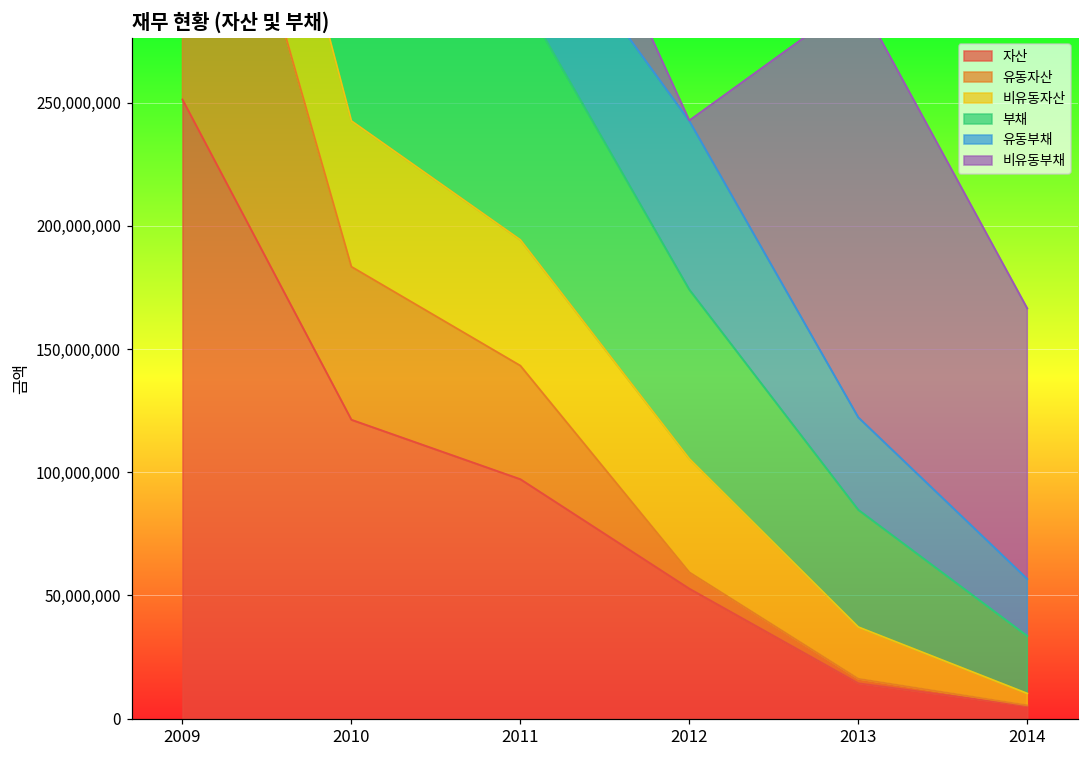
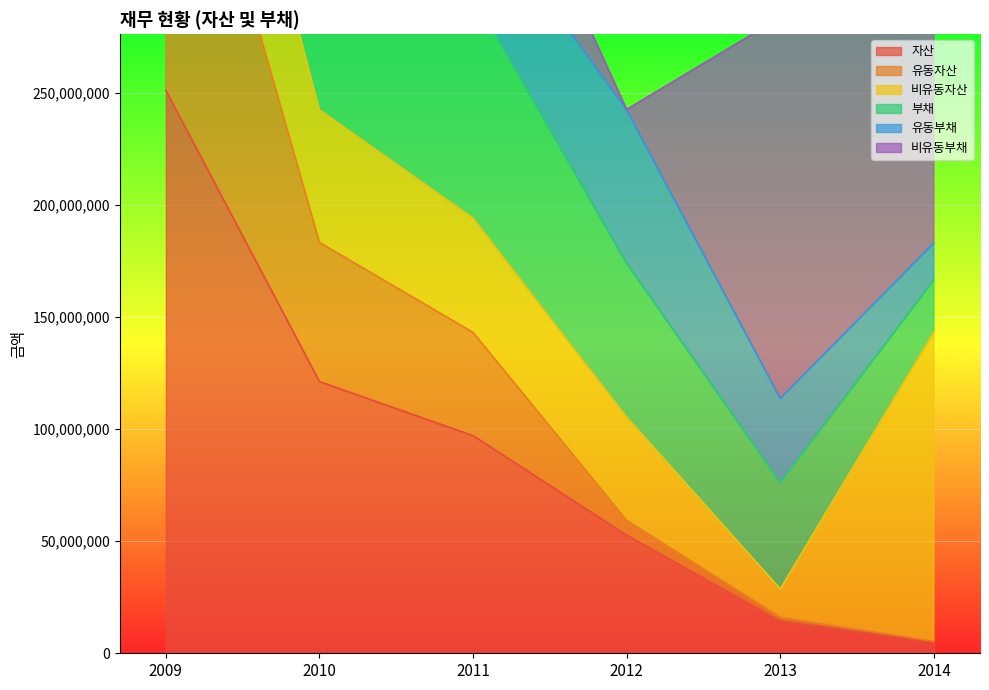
  {
    "비유동자산": {
      "2010": "59,000,000",
      "2011": "51,000,000",
      "2012": "46,000,000",
-     "2013": "21,000,000",
-     "2014": "5,000,000"
+     "2013": "13,000,000",
+     "2014": "138,000,000"
    },
    "부채": {
      "2012": "69,000,000",
      "2013": "48,000,000",
      "2014": "23,000,000"
    },
    "유동부채": {
      "2013": "38,000,000",
-     "2014": "23,000,000"
+     "2014": "16,000,000"
    }
  }
